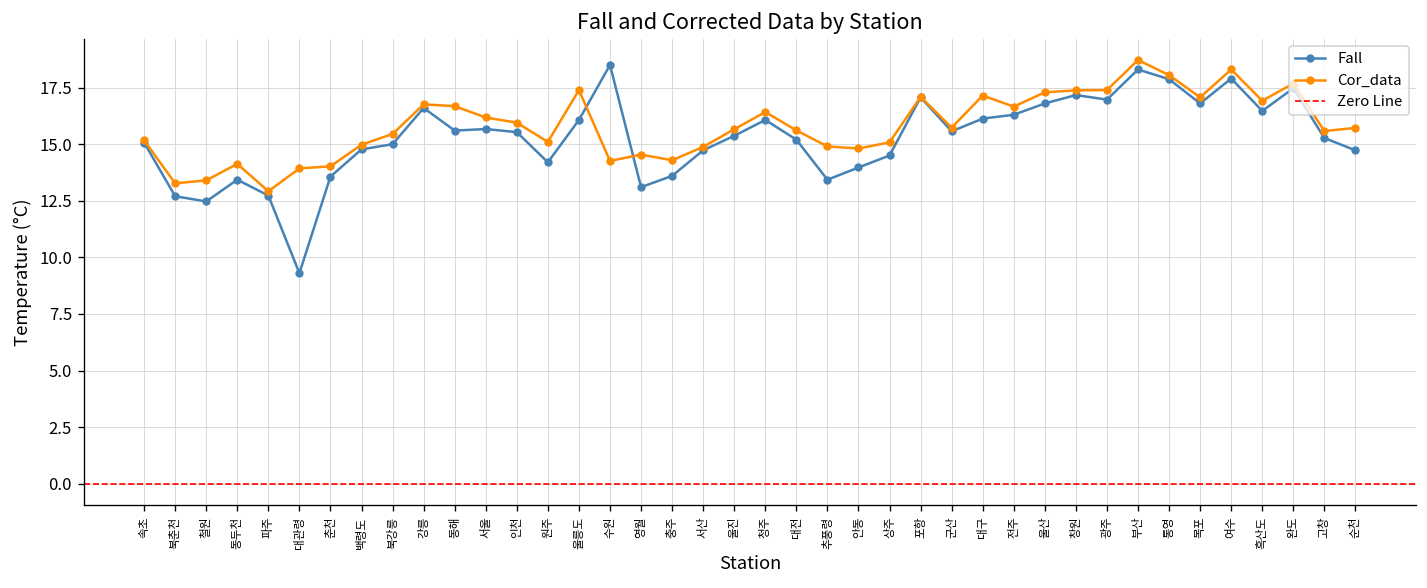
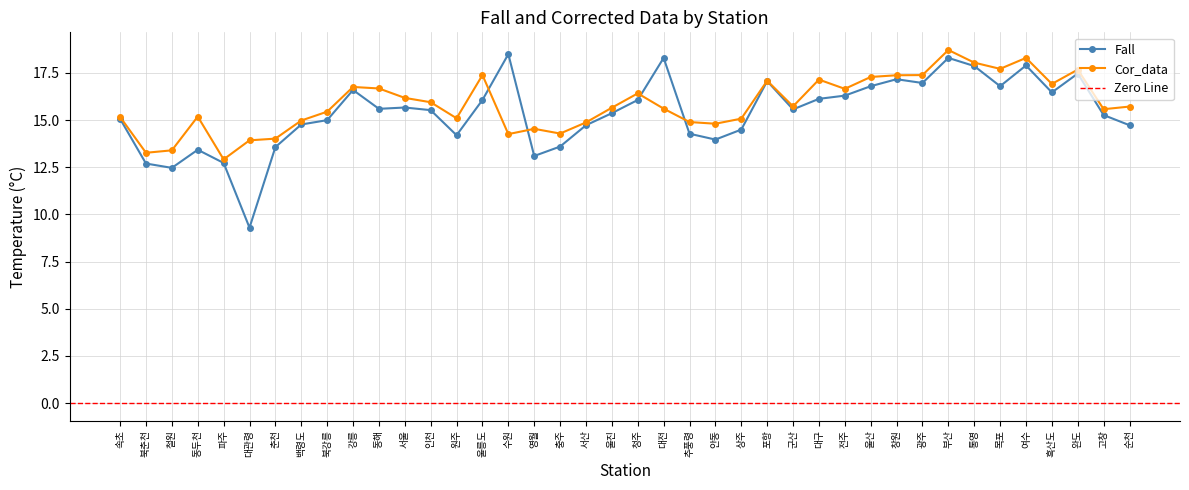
  {
    "Fall": {
      "북춘천": 12.7,
      "철원": 12.5,
      "동두천": 13.4,
      "파주": 12.7,
      "대관령": 9.3,
      "춘천": 13.6,
      "백령도": 14.8,
      "북강릉": 15.0,
      "강릉": 16.6,
      "동해": 15.6,
      "서울": 15.7,
      "인천": 15.5,
      "원주": 14.2,
      "울릉도": 16.1,
      "수원": 18.5,
      "영월": 13.1,
      "충주": 13.6,
      "서산": 14.7,
      "울진": 15.4,
      "청주": 16.1,
-     "대전": 15.2,
-     "추풍령": 13.4,
+     "대전": 18.3,
+     "추풍령": 14.3,
      "안동": 14.0,
      "상주": 14.5,
      "군산": 15.6,
      "대구": 16.1,
      "전주": 16.3,
      "울산": 16.8,
      "창원": 17.2,
      "광주": 17.0,
      "부산": 18.3,
      "통영": 17.9,
      "목포": 16.8,
      "여수": 17.9,
      "흑산도": 16.5,
      "고창": 15.3,
      "순천": 14.7
    },
    "Cor_data": {
      "북춘천": 13.3,
      "철원": 13.4,
-     "동두천": 14.1,
+     "동두천": 15.2,
      "파주": 12.9,
      "대관령": 13.9,
      "춘천": 14.0,
      "백령도": 15.0,
      "북강릉": 15.5,
      "강릉": 16.8,
      "동해": 16.7,
      "서울": 16.2,
      "인천": 16.0,
      "원주": 15.1,
      "울릉도": 17.4,
      "수원": 14.3,
      "영월": 14.5,
      "충주": 14.3,
      "서산": 14.9,
      "울진": 15.7,
      "청주": 16.4,
      "대전": 15.6,
      "추풍령": 14.9,
      "안동": 14.8,
      "상주": 15.1,
      "군산": 15.7,
      "대구": 17.2,
      "전주": 16.7,
      "울산": 17.3,
      "창원": 17.4,
      "광주": 17.4,
      "부산": 18.7,
      "통영": 18.1,
-     "목포": 17.1,
+     "목포": 17.7,
      "여수": 18.3,
      "흑산도": 16.9,
      "고창": 15.6,
      "순천": 15.7
    }
  }
